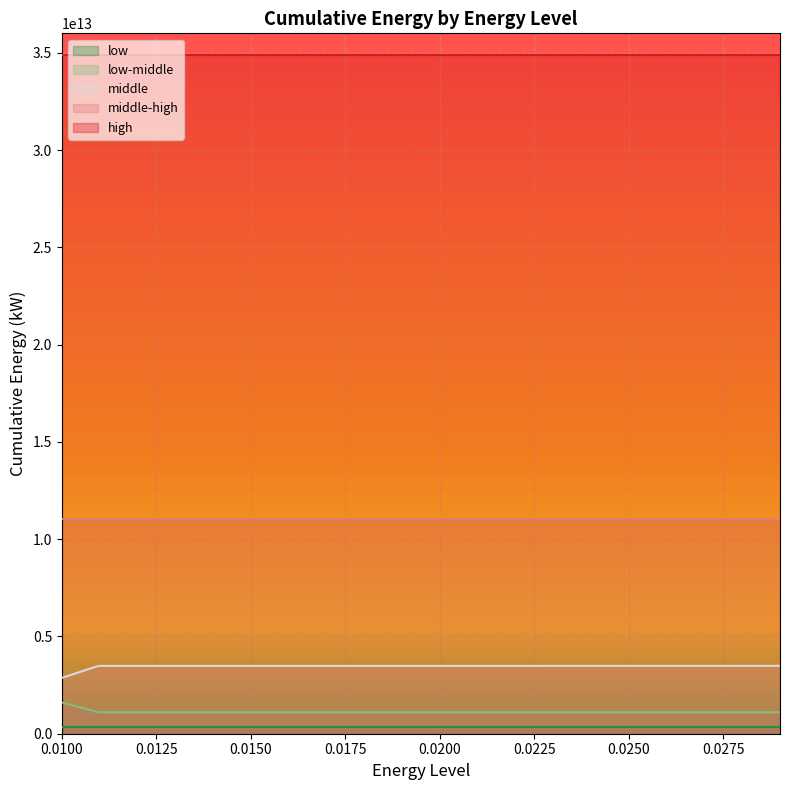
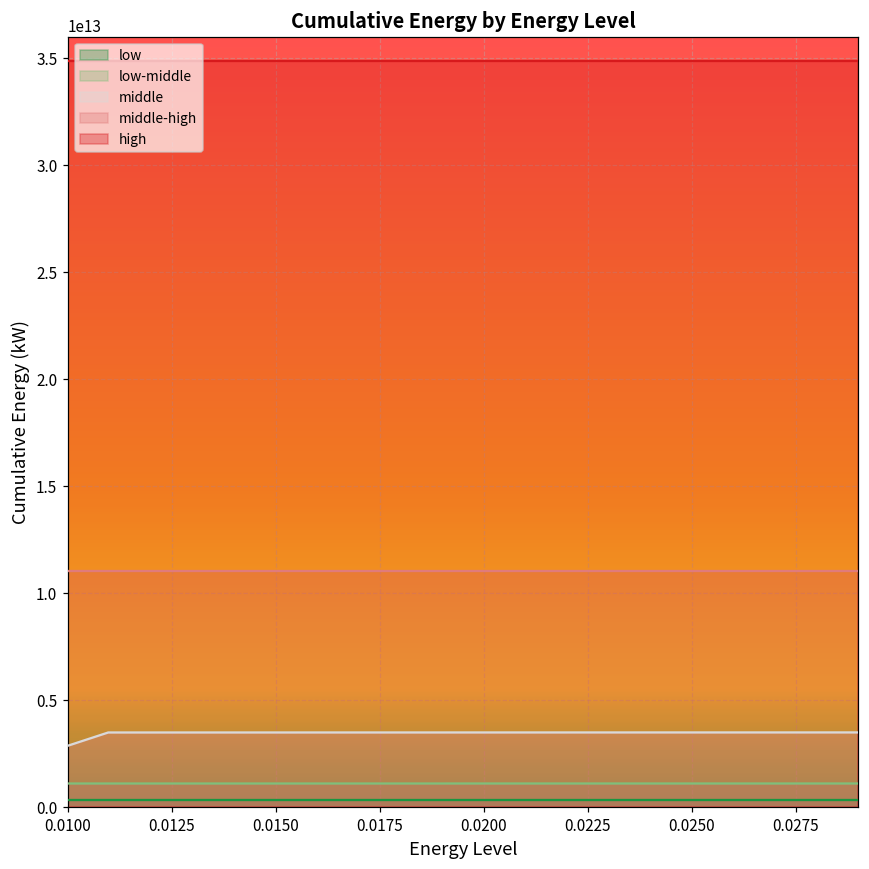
  {
    "low": {
      "0.0100": 300000000000
    },
    "low-middle": {
-     "0.0100": 1600000000000
+     "0.0100": 1100000000000
    },
    "middle": {
      "0.0100": 2900000000000
    },
    "middle-high": {
      "0.0100": 11000000000000
    },
    "high": {
      "0.0100": 34900000000000
    }
  }
